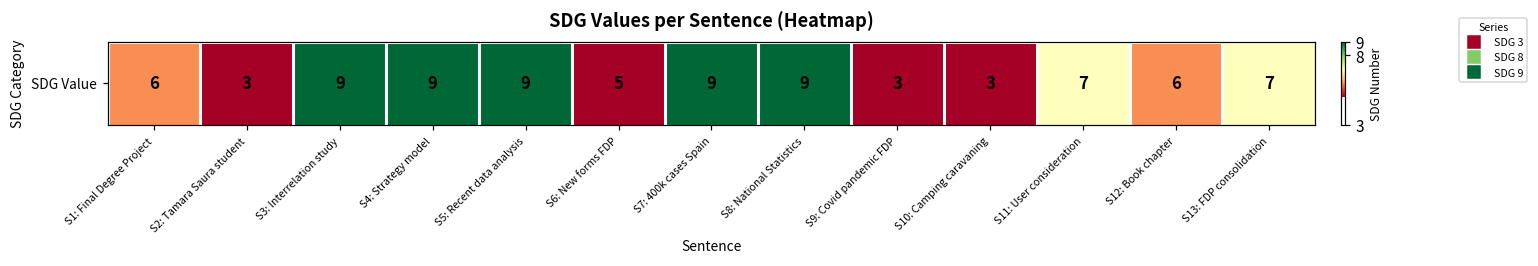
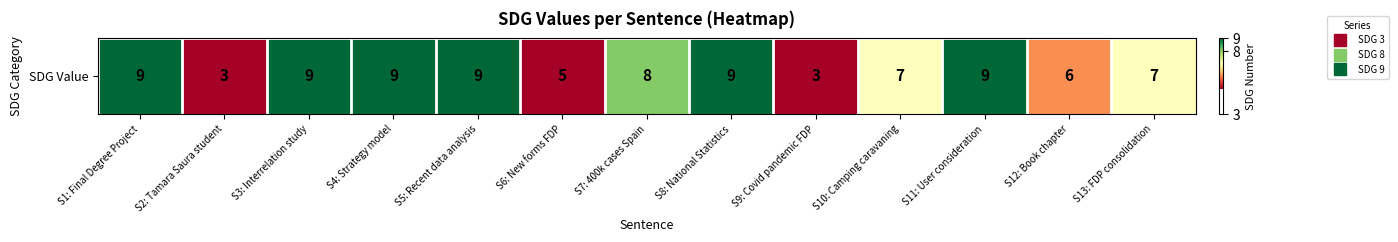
  {
    "SDG Value": {
-     "S1: Final Degree Project": 6,
+     "S1: Final Degree Project": 9,
      "S2: Tamara Saura student": 3,
      "S3: Interrelation study": 9,
      "S4: Strategy model": 9,
      "S5: Recent data analysis": 9,
      "S6: New forms FDP": 5,
-     "S7: 400k cases Spain": 9,
+     "S7: 400k cases Spain": 8,
      "S8: National Statistics": 9,
      "S9: Covid pandemic FDP": 3,
-     "S10: Camping caravaning": 3,
-     "S11: User consideration": 7,
+     "S10: Camping caravaning": 7,
+     "S11: User consideration": 9,
      "S12: Book chapter": 6,
      "S13: FDP consolidation": 7
    }
  }
